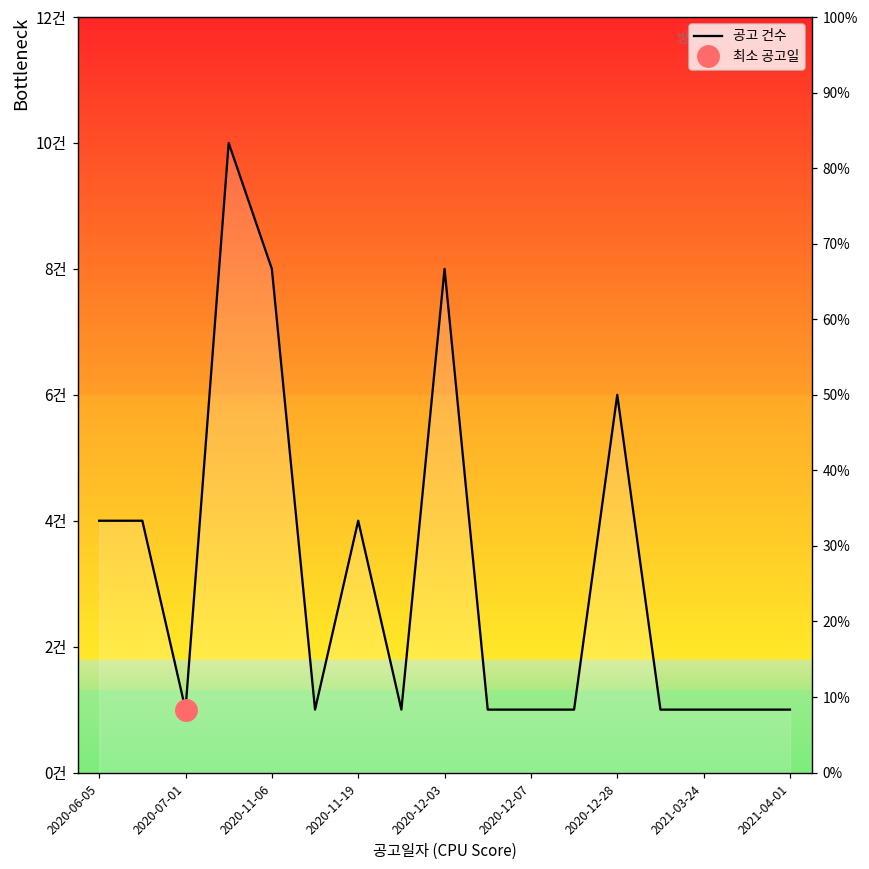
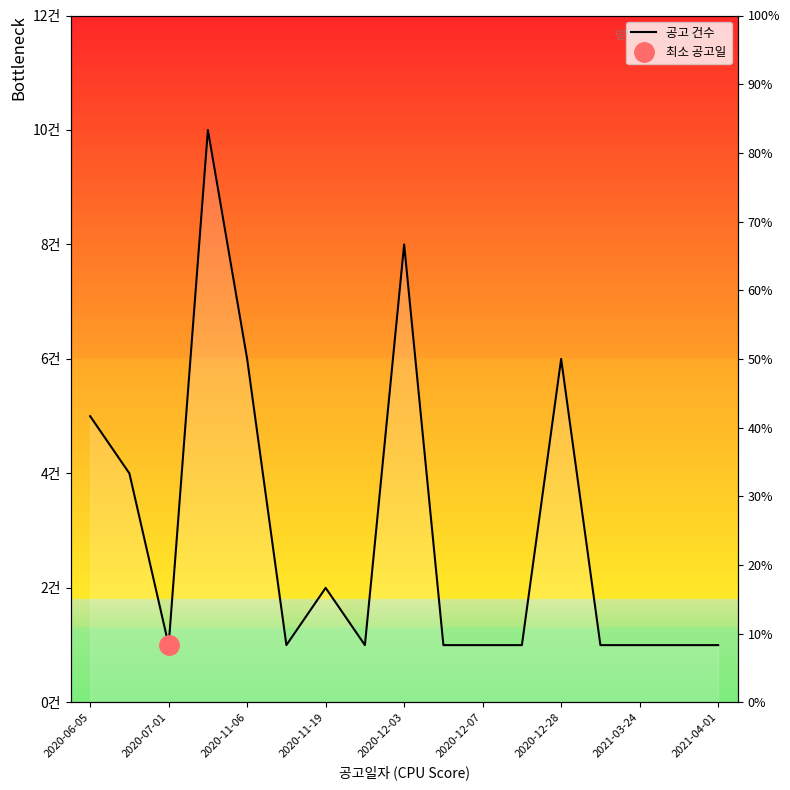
  {
    "공고 건수": {
-     "2020-06-05": "4건",
-     "2020-11-06": "8건",
-     "2020-11-19": "4건",
+     "2020-06-05": "5건",
+     "2020-11-06": "6건",
+     "2020-11-19": "2건",
      "2020-12-03": "8건",
      "2020-12-28": "6건"
    }
  }
